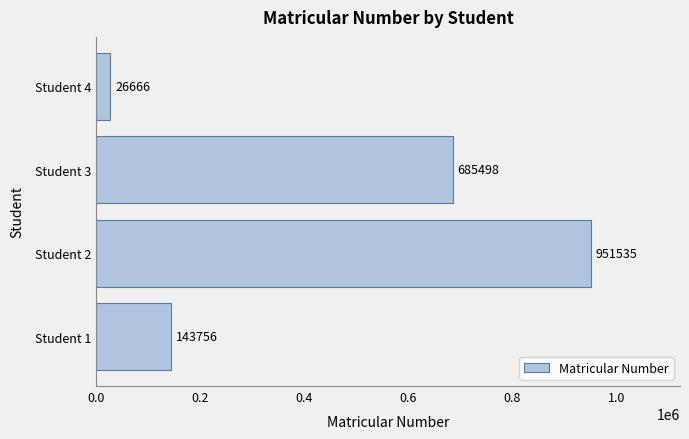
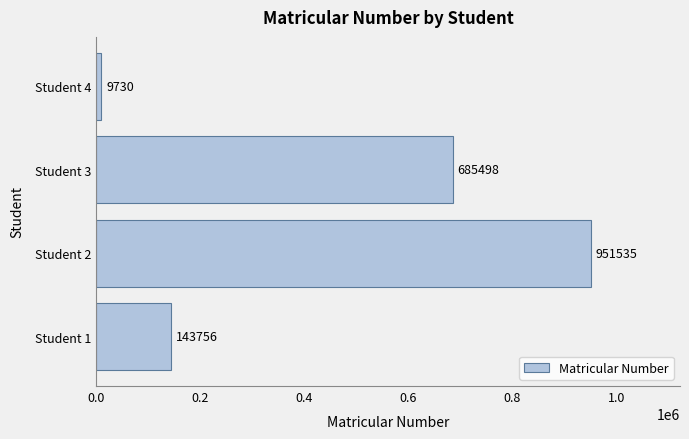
  {
-   "Student 4": 26666,
+   "Student 4": 9730,
    "Student 3": 685498,
    "Student 2": 951535,
    "Student 1": 143756
  }
